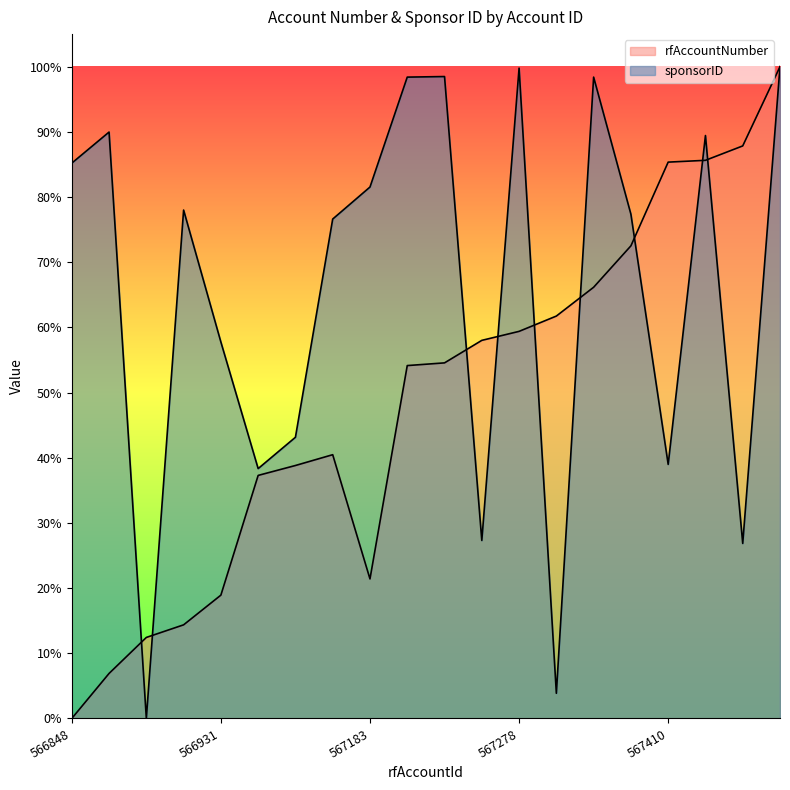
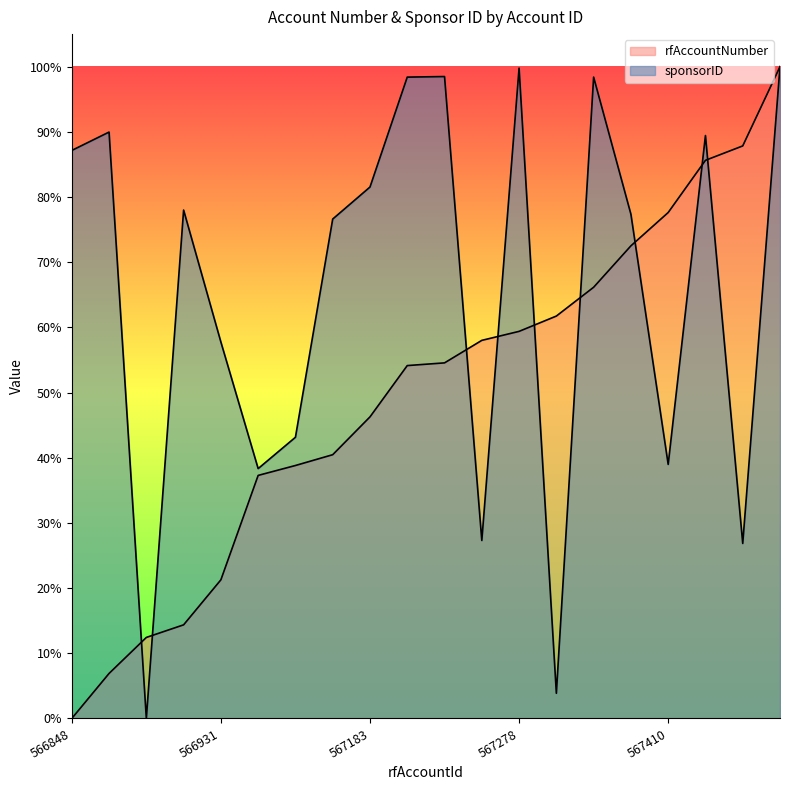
  {
    "rfAccountNumber": {
      "566848": "0%",
-     "566931": "19%",
-     "567183": "21%",
+     "566931": "21%",
+     "567183": "46%",
      "567278": "59%",
-     "567410": "85%"
+     "567410": "78%"
    },
    "sponsorID": {
-     "566848": "85%",
+     "566848": "87%",
      "566931": "58%",
      "567183": "82%",
      "567278": "100%",
      "567410": "39%"
    }
  }
